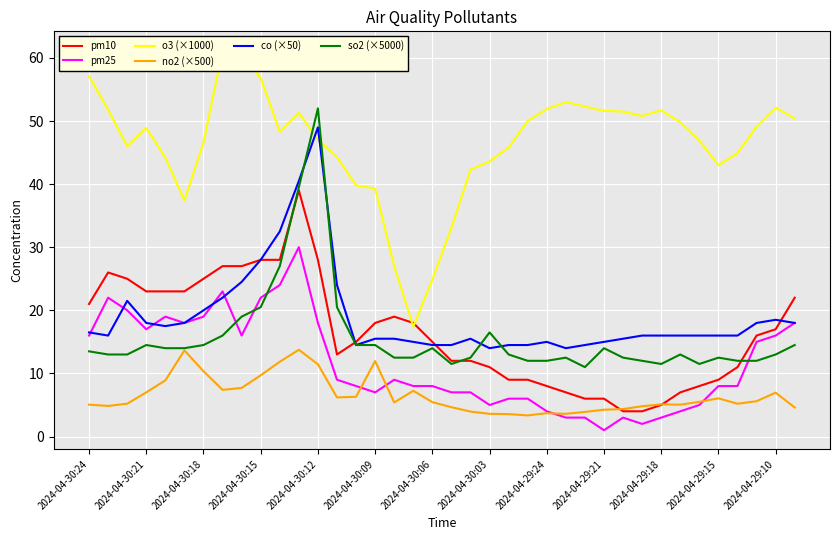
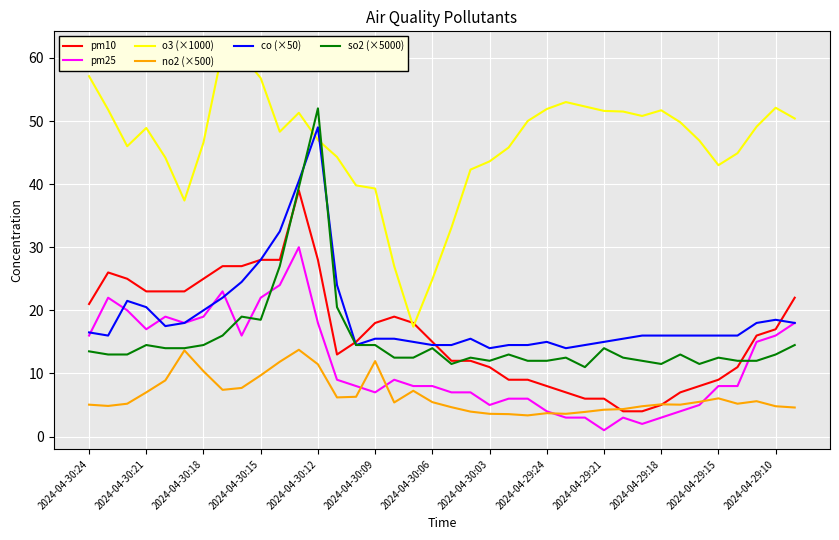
  {
    "pm10": {
      "2024-04-30:24": 21,
      "2024-04-30:21": 23,
      "2024-04-30:18": 25,
      "2024-04-30:12": 28,
      "2024-04-30:09": 18,
      "2024-04-30:06": 15,
      "2024-04-30:03": 11,
      "2024-04-29:24": 8,
      "2024-04-29:21": 6,
      "2024-04-29:15": 9,
      "2024-04-29:10": 17
    },
    "pm25": {
      "2024-04-30:24": 16,
      "2024-04-30:21": 17,
      "2024-04-30:18": 19,
      "2024-04-30:15": 22,
      "2024-04-30:12": 18,
      "2024-04-30:09": 7,
      "2024-04-30:06": 8,
      "2024-04-30:03": 5,
      "2024-04-29:21": 1,
      "2024-04-29:18": 3,
      "2024-04-29:15": 8,
      "2024-04-29:10": 16
    },
    "o3 (×1000)": {
      "2024-04-30:24": 57,
      "2024-04-30:21": 49,
      "2024-04-30:18": 47,
      "2024-04-30:15": 57,
      "2024-04-30:12": 47,
      "2024-04-30:09": 39,
      "2024-04-30:06": 25,
      "2024-04-30:03": 44,
      "2024-04-29:24": 52,
      "2024-04-29:21": 52,
      "2024-04-29:18": 52,
      "2024-04-29:15": 43,
      "2024-04-29:10": 52
    },
    "no2 (×500)": {
      "2024-04-30:24": 5,
      "2024-04-30:21": 7,
      "2024-04-30:18": 10,
      "2024-04-30:15": 10,
      "2024-04-30:12": 11,
      "2024-04-30:09": 12,
      "2024-04-30:06": 5,
      "2024-04-30:03": 4,
      "2024-04-29:21": 4,
      "2024-04-29:15": 6,
-     "2024-04-29:10": 7
+     "2024-04-29:10": 5
    },
    "co (×50)": {
      "2024-04-30:24": 17,
-     "2024-04-30:21": 18,
+     "2024-04-30:21": 21,
      "2024-04-30:18": 20,
      "2024-04-30:12": 49,
      "2024-04-30:09": 16,
      "2024-04-30:06": 14,
      "2024-04-30:03": 14,
      "2024-04-29:24": 15,
      "2024-04-29:21": 15,
      "2024-04-29:18": 16,
      "2024-04-29:15": 16,
      "2024-04-29:10": 19
    },
    "so2 (×5000)": {
      "2024-04-30:24": 14,
      "2024-04-30:21": 14,
      "2024-04-30:18": 14,
-     "2024-04-30:15": 21,
+     "2024-04-30:15": 19,
      "2024-04-30:12": 52,
      "2024-04-30:09": 14,
      "2024-04-30:06": 14,
-     "2024-04-30:03": 17,
+     "2024-04-30:03": 12,
      "2024-04-29:24": 12,
      "2024-04-29:21": 14,
      "2024-04-29:18": 12,
      "2024-04-29:15": 13,
      "2024-04-29:10": 13
    }
  }
